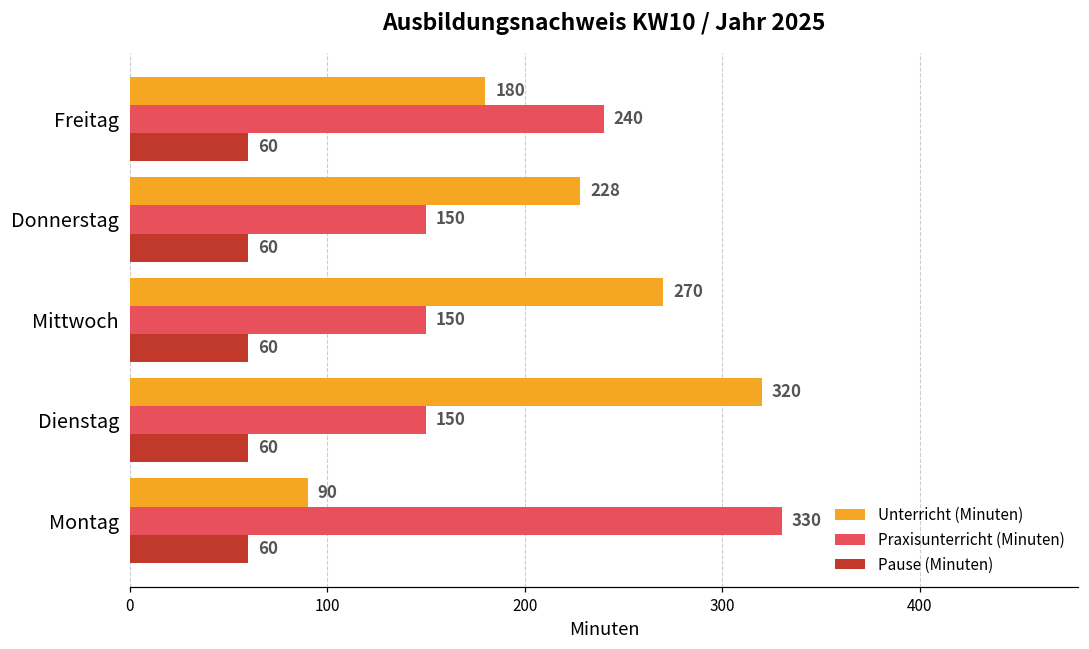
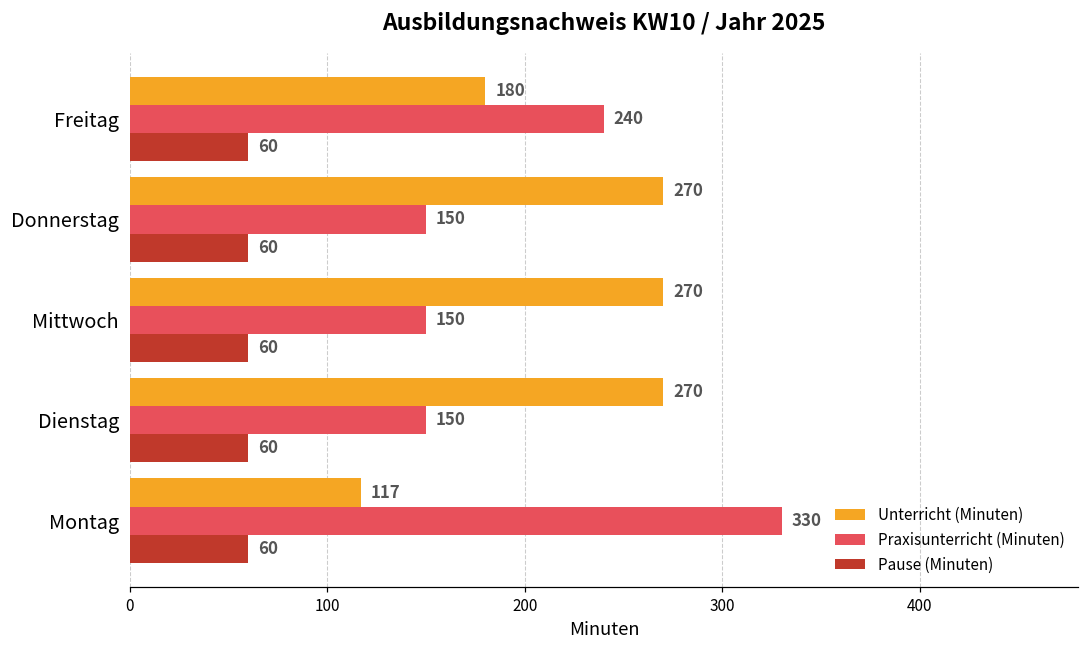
  {
    "Unterricht (Minuten)": {
      "Freitag": 180,
-     "Donnerstag": 228,
+     "Donnerstag": 270,
      "Mittwoch": 270,
-     "Dienstag": 320,
-     "Montag": 90
+     "Dienstag": 270,
+     "Montag": 117
    },
    "Praxisunterricht (Minuten)": {
      "Freitag": 240,
      "Donnerstag": 150,
      "Mittwoch": 150,
      "Dienstag": 150,
      "Montag": 330
    },
    "Pause (Minuten)": {
      "Freitag": 60,
      "Donnerstag": 60,
      "Mittwoch": 60,
      "Dienstag": 60,
      "Montag": 60
    }
  }
